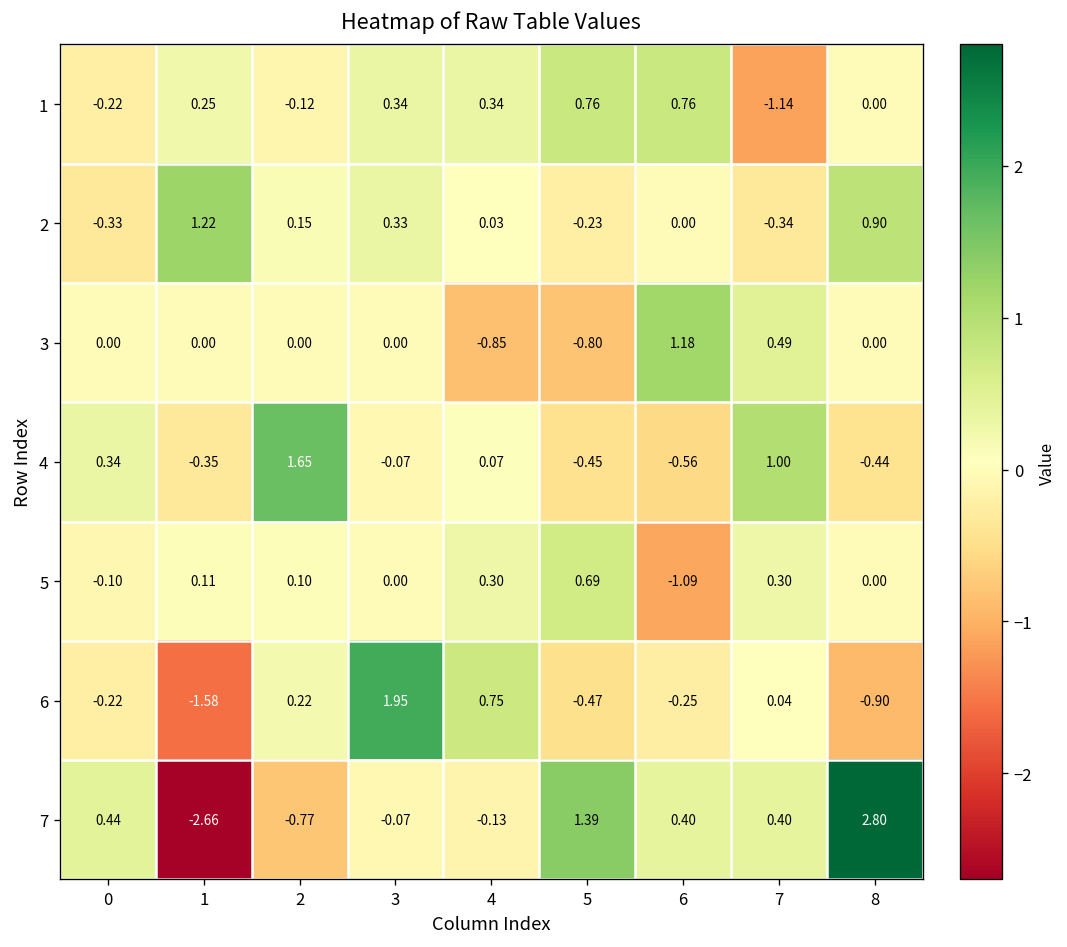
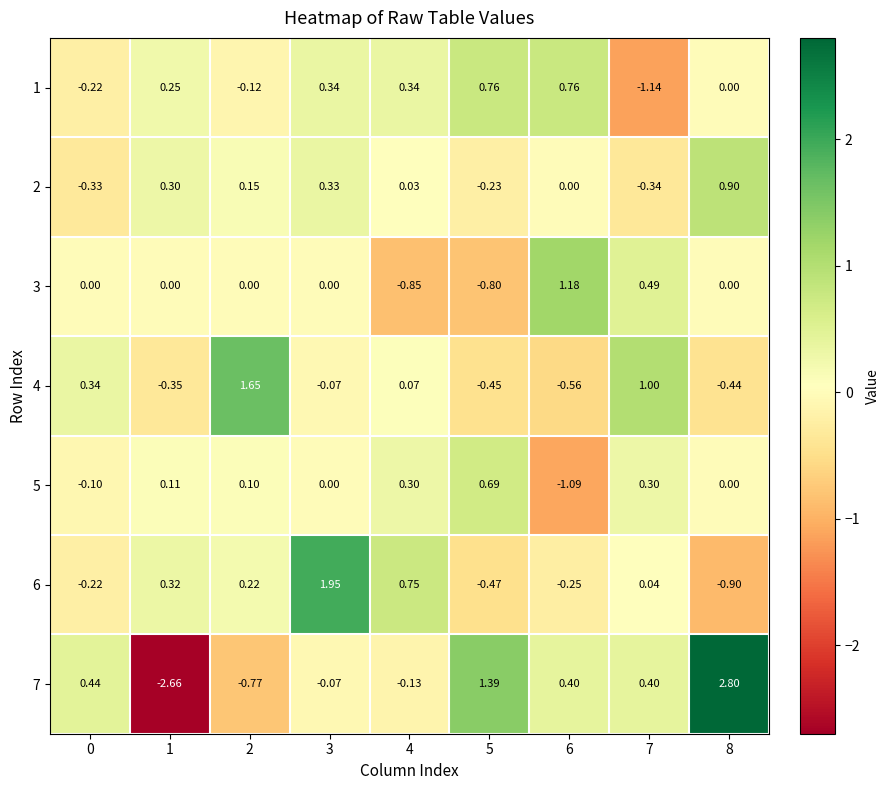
  {
    "1": {
      "0": -0.22,
      "1": 0.25,
      "2": -0.12,
      "3": 0.34,
      "4": 0.34,
      "5": 0.76,
      "6": 0.76,
      "7": -1.14,
      "8": 0.00
    },
    "2": {
      "0": -0.33,
-     "1": 1.22,
+     "1": 0.30,
      "2": 0.15,
      "3": 0.33,
      "4": 0.03,
      "5": -0.23,
      "6": 0.00,
      "7": -0.34,
      "8": 0.90
    },
    "3": {
      "0": 0.00,
      "1": 0.00,
      "2": 0.00,
      "3": 0.00,
      "4": -0.85,
      "5": -0.80,
      "6": 1.18,
      "7": 0.49,
      "8": 0.00
    },
    "4": {
      "0": 0.34,
      "1": -0.35,
      "2": 1.65,
      "3": -0.07,
      "4": 0.07,
      "5": -0.45,
      "6": -0.56,
      "7": 1.00,
      "8": -0.44
    },
    "5": {
      "0": -0.10,
      "1": 0.11,
      "2": 0.10,
      "3": 0.00,
      "4": 0.30,
      "5": 0.69,
      "6": -1.09,
      "7": 0.30,
      "8": 0.00
    },
    "6": {
      "0": -0.22,
-     "1": -1.58,
+     "1": 0.32,
      "2": 0.22,
      "3": 1.95,
      "4": 0.75,
      "5": -0.47,
      "6": -0.25,
      "7": 0.04,
      "8": -0.90
    },
    "7": {
      "0": 0.44,
      "1": -2.66,
      "2": -0.77,
      "3": -0.07,
      "4": -0.13,
      "5": 1.39,
      "6": 0.40,
      "7": 0.40,
      "8": 2.80
    }
  }
